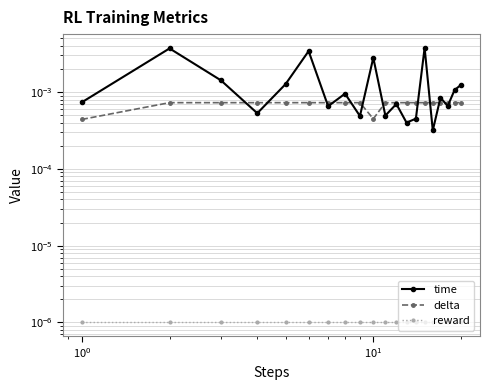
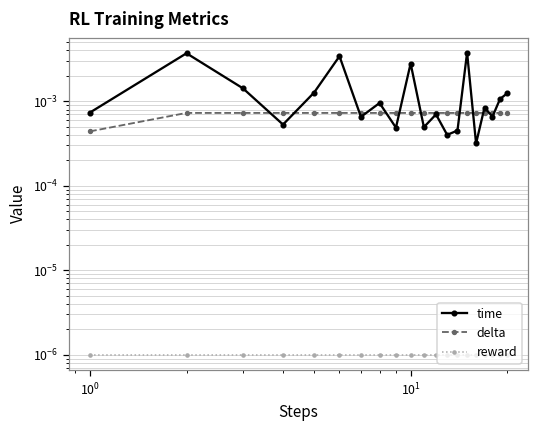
  {
    "time": {
      "10^0": 0.0007,
      "10^1": 0.0028
    },
    "delta": {
      "10^0": 0.0004,
-     "10^1": 0.0004
+     "10^1": 0.0007
    },
    "reward": {
      "10^0": 0.0000010,
      "10^1": 0.0000010
    }
  }
